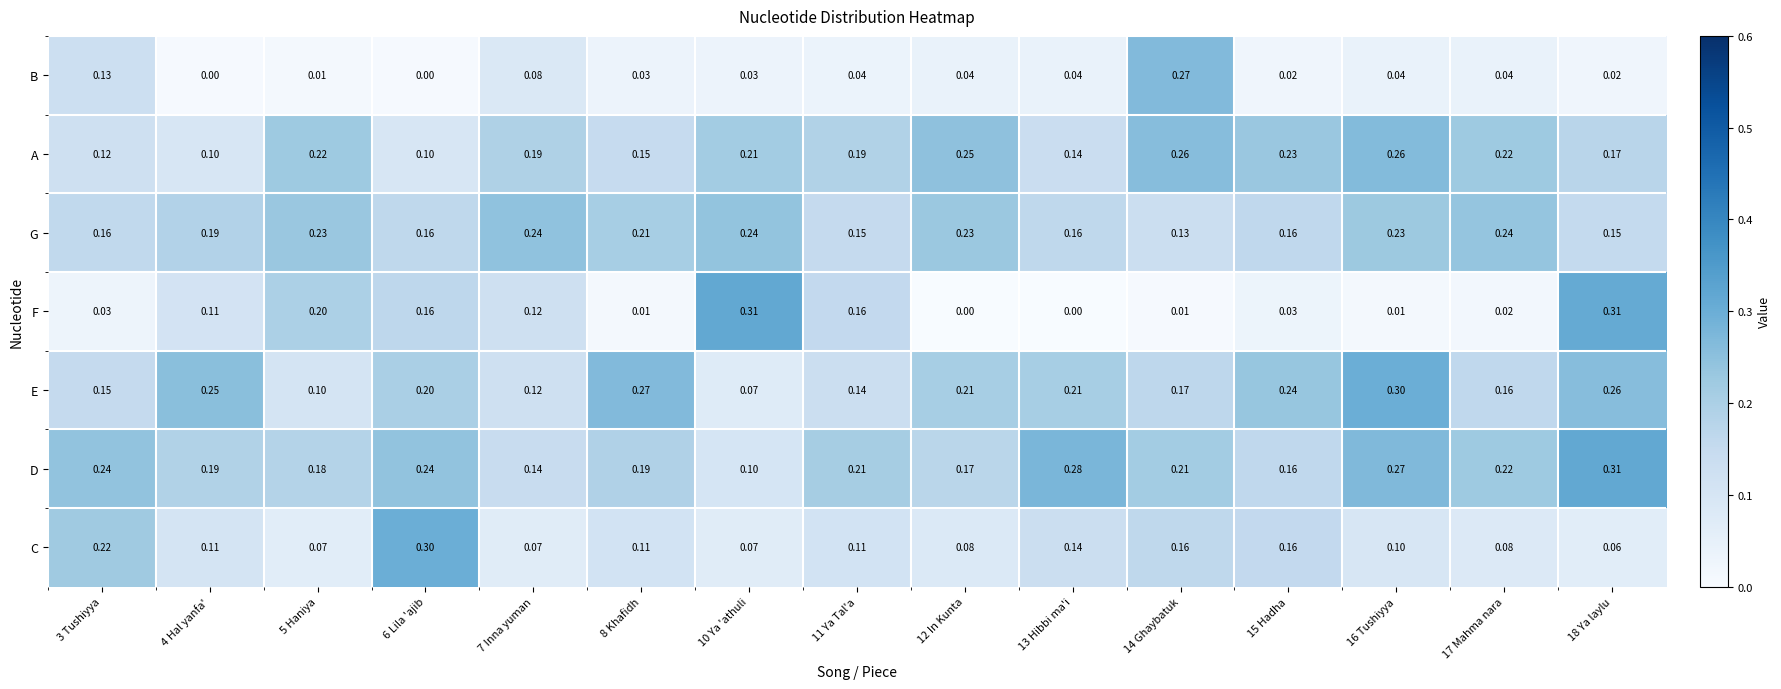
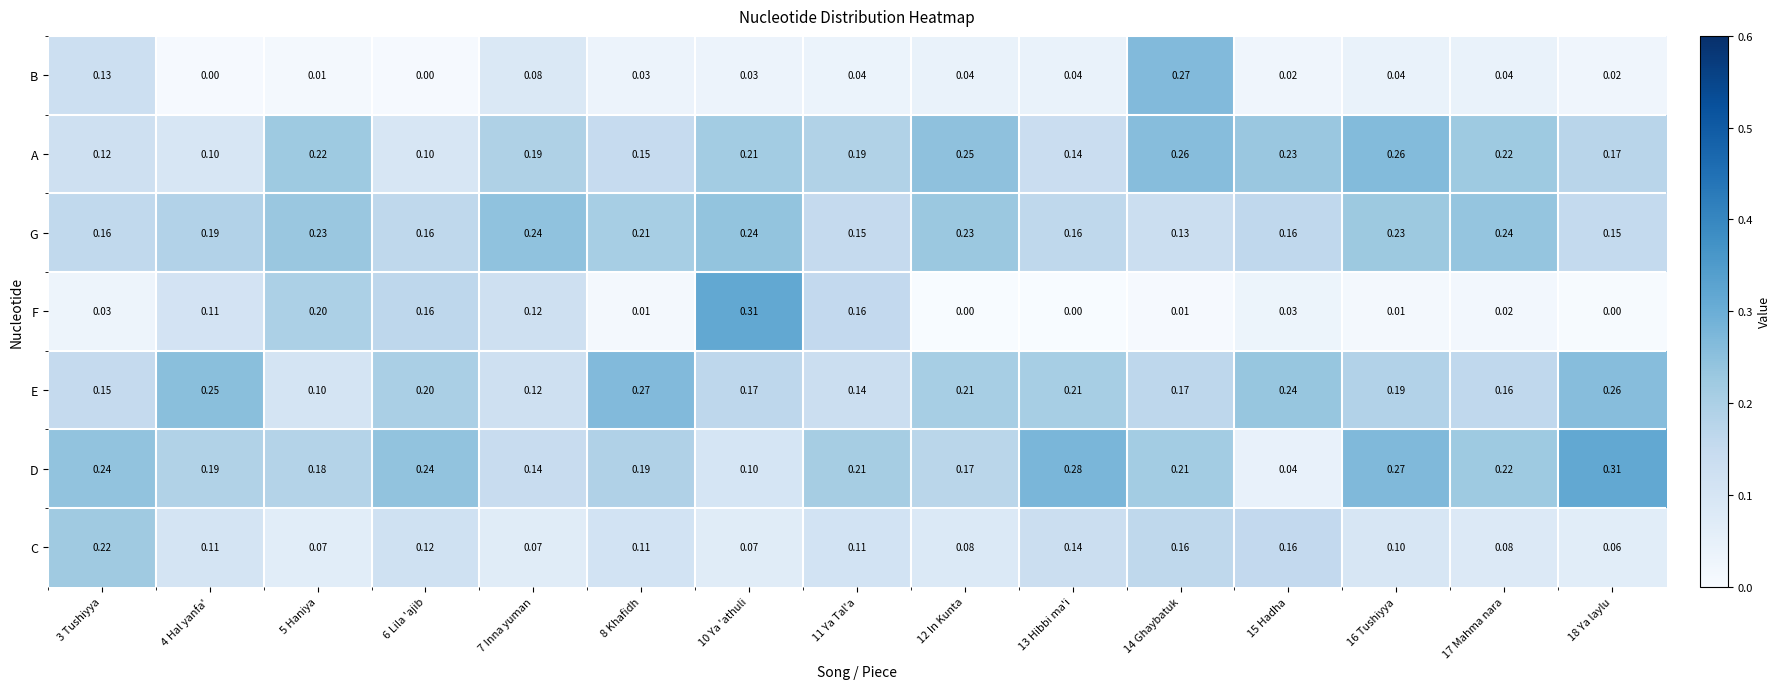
  {
    "B": {
      "3 Tushiyya": 0.13,
      "4 Hal yanfa'": 0.00,
      "5 Haniya": 0.01,
      "6 Lila 'ajib": 0.00,
      "7 Inna yuman": 0.08,
      "8 Khafidh": 0.03,
      "10 Ya 'athuli": 0.03,
      "11 Ya Tal'a": 0.04,
      "12 In Kunta": 0.04,
      "13 Hibbi ma'i": 0.04,
      "14 Ghaybatuk": 0.27,
      "15 Hadha": 0.02,
      "16 Tushiyya": 0.04,
      "17 Mahma nara": 0.04,
      "18 Ya laylu": 0.02
    },
    "A": {
      "3 Tushiyya": 0.12,
      "4 Hal yanfa'": 0.10,
      "5 Haniya": 0.22,
      "6 Lila 'ajib": 0.10,
      "7 Inna yuman": 0.19,
      "8 Khafidh": 0.15,
      "10 Ya 'athuli": 0.21,
      "11 Ya Tal'a": 0.19,
      "12 In Kunta": 0.25,
      "13 Hibbi ma'i": 0.14,
      "14 Ghaybatuk": 0.26,
      "15 Hadha": 0.23,
      "16 Tushiyya": 0.26,
      "17 Mahma nara": 0.22,
      "18 Ya laylu": 0.17
    },
    "G": {
      "3 Tushiyya": 0.16,
      "4 Hal yanfa'": 0.19,
      "5 Haniya": 0.23,
      "6 Lila 'ajib": 0.16,
      "7 Inna yuman": 0.24,
      "8 Khafidh": 0.21,
      "10 Ya 'athuli": 0.24,
      "11 Ya Tal'a": 0.15,
      "12 In Kunta": 0.23,
      "13 Hibbi ma'i": 0.16,
      "14 Ghaybatuk": 0.13,
      "15 Hadha": 0.16,
      "16 Tushiyya": 0.23,
      "17 Mahma nara": 0.24,
      "18 Ya laylu": 0.15
    },
    "F": {
      "3 Tushiyya": 0.03,
      "4 Hal yanfa'": 0.11,
      "5 Haniya": 0.20,
      "6 Lila 'ajib": 0.16,
      "7 Inna yuman": 0.12,
      "8 Khafidh": 0.01,
      "10 Ya 'athuli": 0.31,
      "11 Ya Tal'a": 0.16,
      "12 In Kunta": 0.00,
      "13 Hibbi ma'i": 0.00,
      "14 Ghaybatuk": 0.01,
      "15 Hadha": 0.03,
      "16 Tushiyya": 0.01,
      "17 Mahma nara": 0.02,
-     "18 Ya laylu": 0.31
+     "18 Ya laylu": 0.00
    },
    "E": {
      "3 Tushiyya": 0.15,
      "4 Hal yanfa'": 0.25,
      "5 Haniya": 0.10,
      "6 Lila 'ajib": 0.20,
      "7 Inna yuman": 0.12,
      "8 Khafidh": 0.27,
-     "10 Ya 'athuli": 0.07,
+     "10 Ya 'athuli": 0.17,
      "11 Ya Tal'a": 0.14,
      "12 In Kunta": 0.21,
      "13 Hibbi ma'i": 0.21,
      "14 Ghaybatuk": 0.17,
      "15 Hadha": 0.24,
-     "16 Tushiyya": 0.30,
+     "16 Tushiyya": 0.19,
      "17 Mahma nara": 0.16,
      "18 Ya laylu": 0.26
    },
    "D": {
      "3 Tushiyya": 0.24,
      "4 Hal yanfa'": 0.19,
      "5 Haniya": 0.18,
      "6 Lila 'ajib": 0.24,
      "7 Inna yuman": 0.14,
      "8 Khafidh": 0.19,
      "10 Ya 'athuli": 0.10,
      "11 Ya Tal'a": 0.21,
      "12 In Kunta": 0.17,
      "13 Hibbi ma'i": 0.28,
      "14 Ghaybatuk": 0.21,
-     "15 Hadha": 0.16,
+     "15 Hadha": 0.04,
      "16 Tushiyya": 0.27,
      "17 Mahma nara": 0.22,
      "18 Ya laylu": 0.31
    },
    "C": {
      "3 Tushiyya": 0.22,
      "4 Hal yanfa'": 0.11,
      "5 Haniya": 0.07,
-     "6 Lila 'ajib": 0.30,
+     "6 Lila 'ajib": 0.12,
      "7 Inna yuman": 0.07,
      "8 Khafidh": 0.11,
      "10 Ya 'athuli": 0.07,
      "11 Ya Tal'a": 0.11,
      "12 In Kunta": 0.08,
      "13 Hibbi ma'i": 0.14,
      "14 Ghaybatuk": 0.16,
      "15 Hadha": 0.16,
      "16 Tushiyya": 0.10,
      "17 Mahma nara": 0.08,
      "18 Ya laylu": 0.06
    }
  }
